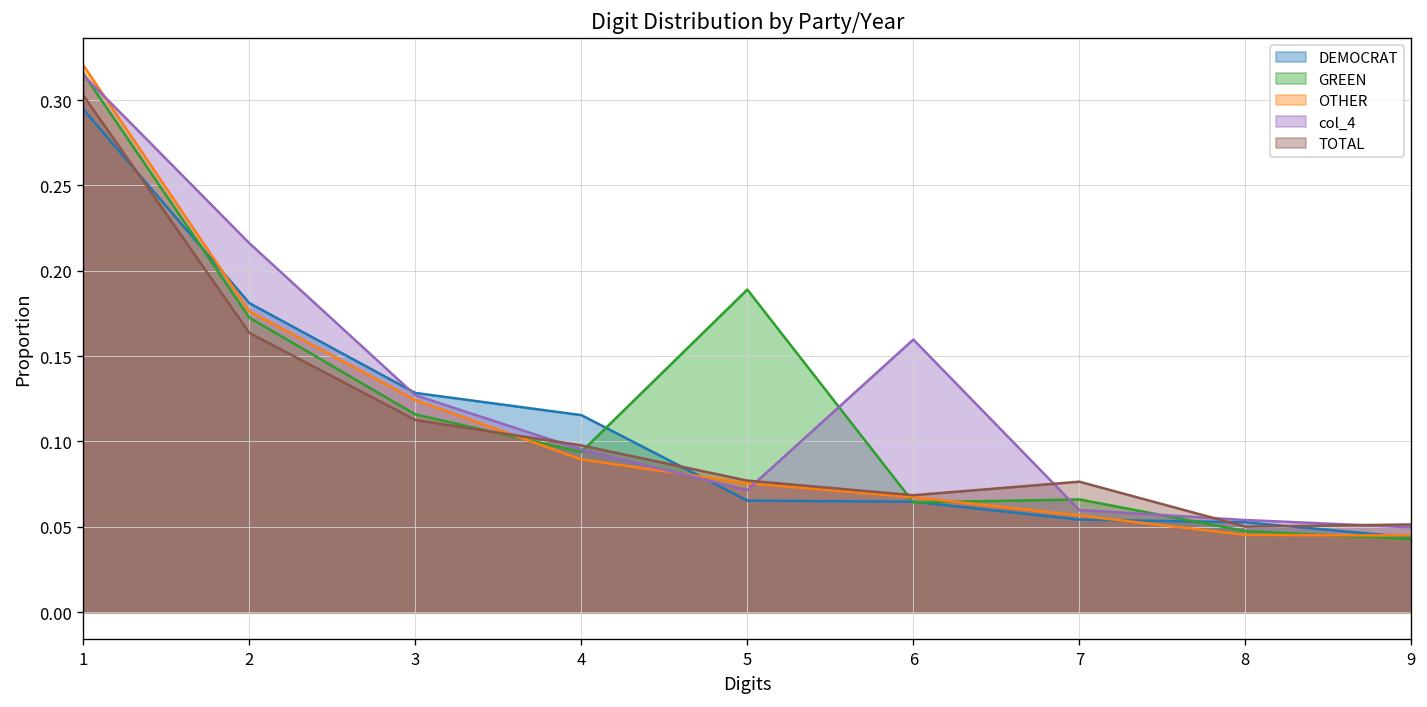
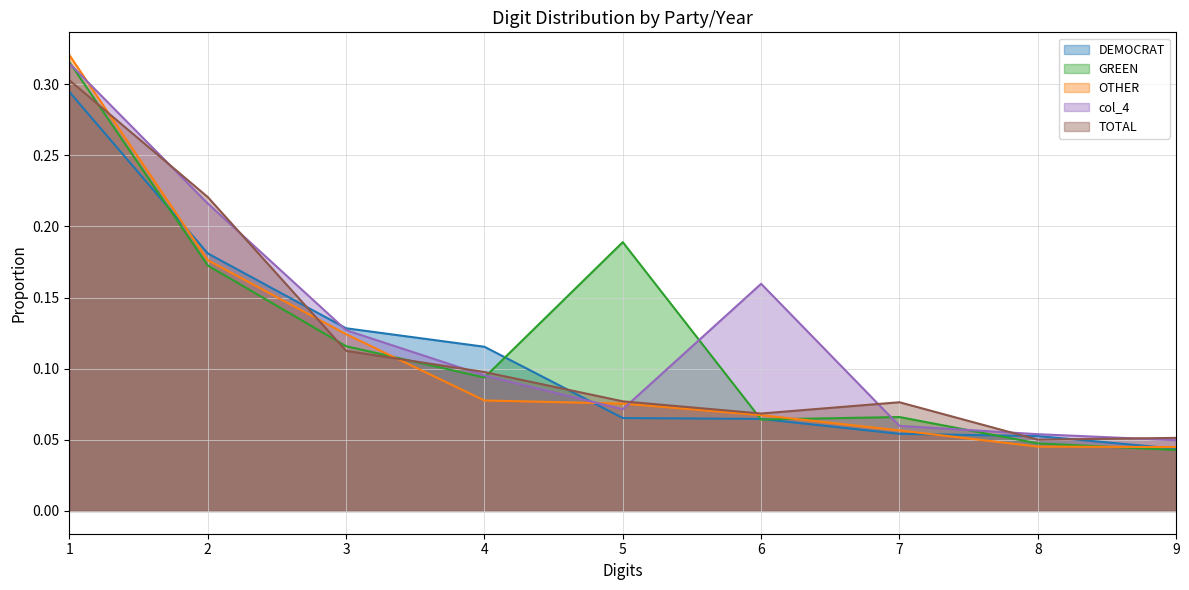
  {
    "DEMOCRAT": {
      "1": 0.295,
      "2": 0.181,
      "4": 0.115,
      "5": 0.065,
      "7": 0.054
    },
    "GREEN": {
      "2": 0.173,
      "3": 0.116,
      "5": 0.189,
      "7": 0.066,
      "8": 0.047
    },
    "OTHER": {
      "1": 0.320,
      "2": 0.176,
      "3": 0.124,
-     "4": 0.089,
+     "4": 0.078,
      "7": 0.057,
      "8": 0.045
    },
    "col_4": {
      "2": 0.216,
      "5": 0.071,
      "6": 0.160,
      "7": 0.060
    },
    "TOTAL": {
      "1": 0.303,
-     "2": 0.164,
+     "2": 0.221,
      "3": 0.113,
      "4": 0.098,
      "7": 0.076,
      "8": 0.050
    }
  }
